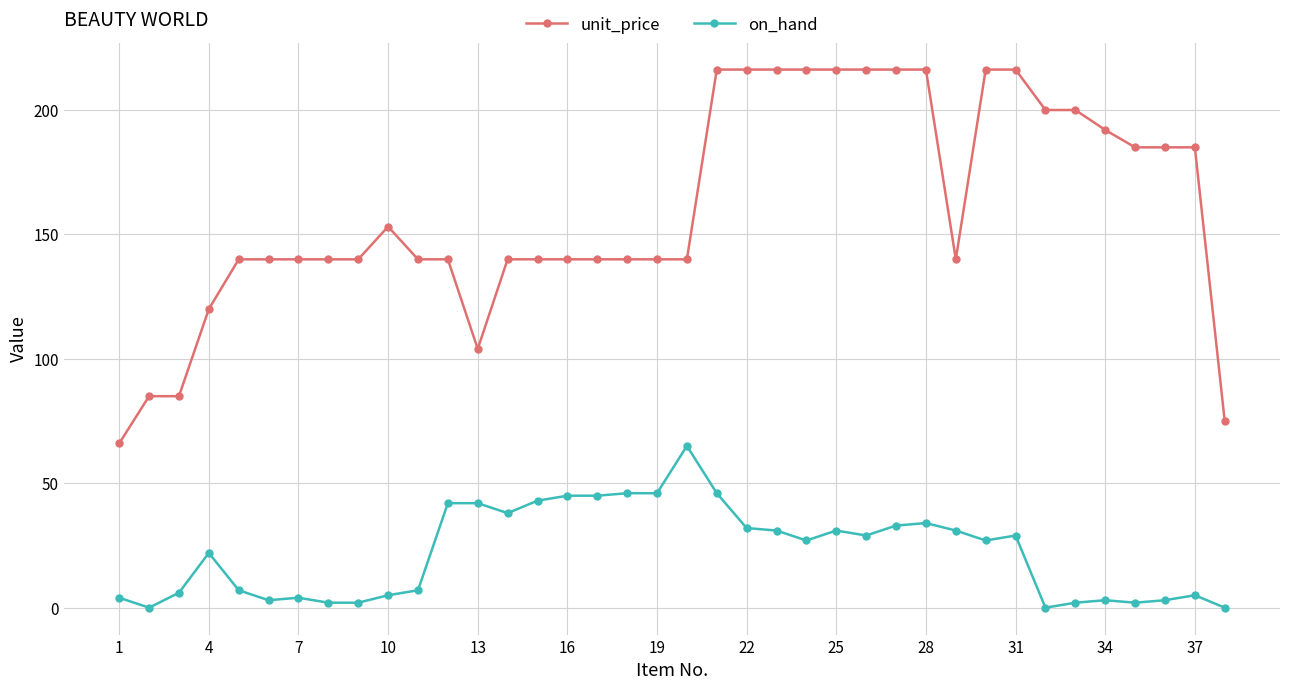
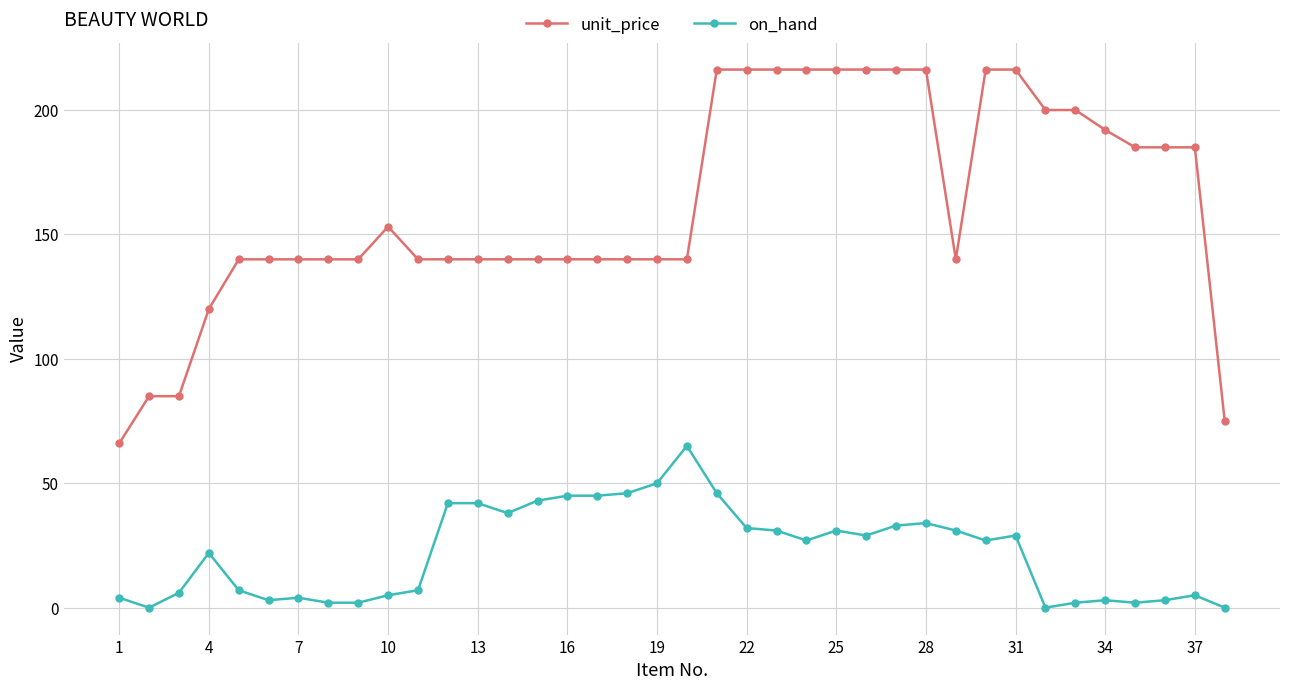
  {
    "unit_price": {
      "1": 66,
      "4": 120,
      "7": 140,
      "10": 153,
-     "13": 104,
+     "13": 140,
      "16": 140,
      "19": 140,
      "22": 216,
      "25": 216,
      "28": 216,
      "31": 216,
      "34": 192,
      "37": 185
    },
    "on_hand": {
      "1": 4,
      "4": 22,
      "7": 4,
      "10": 5,
      "13": 42,
      "16": 45,
-     "19": 46,
+     "19": 50,
      "22": 32,
      "25": 31,
      "28": 34,
      "31": 29,
      "34": 3,
      "37": 5
    }
  }
